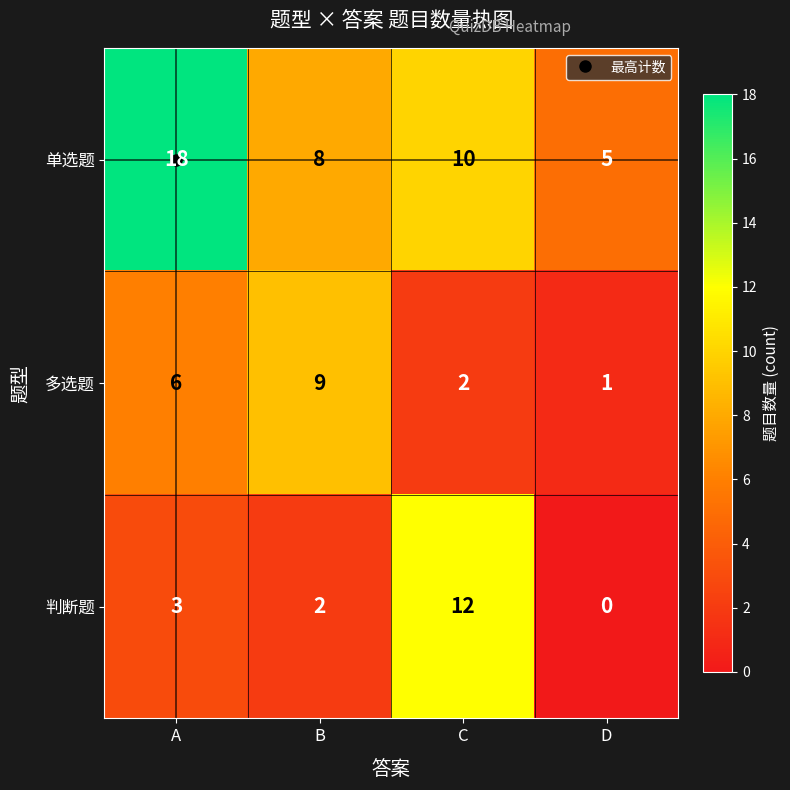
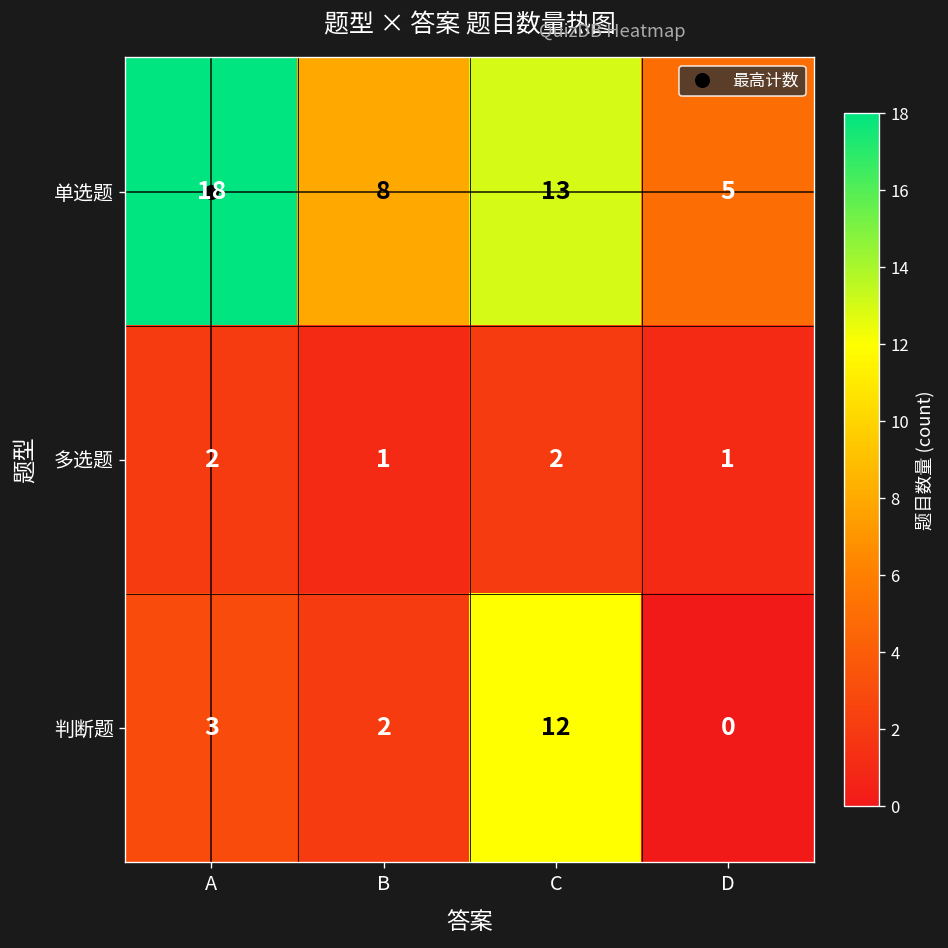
  {
    "单选题": {
      "B": 8,
-     "C": 10,
+     "C": 13,
      "D": 5
    },
    "多选题": {
-     "A": 6,
-     "B": 9,
+     "A": 2,
+     "B": 1,
      "C": 2,
      "D": 1
    },
    "判断题": {
      "A": 3,
      "B": 2,
      "C": 12,
      "D": 0
    }
  }
